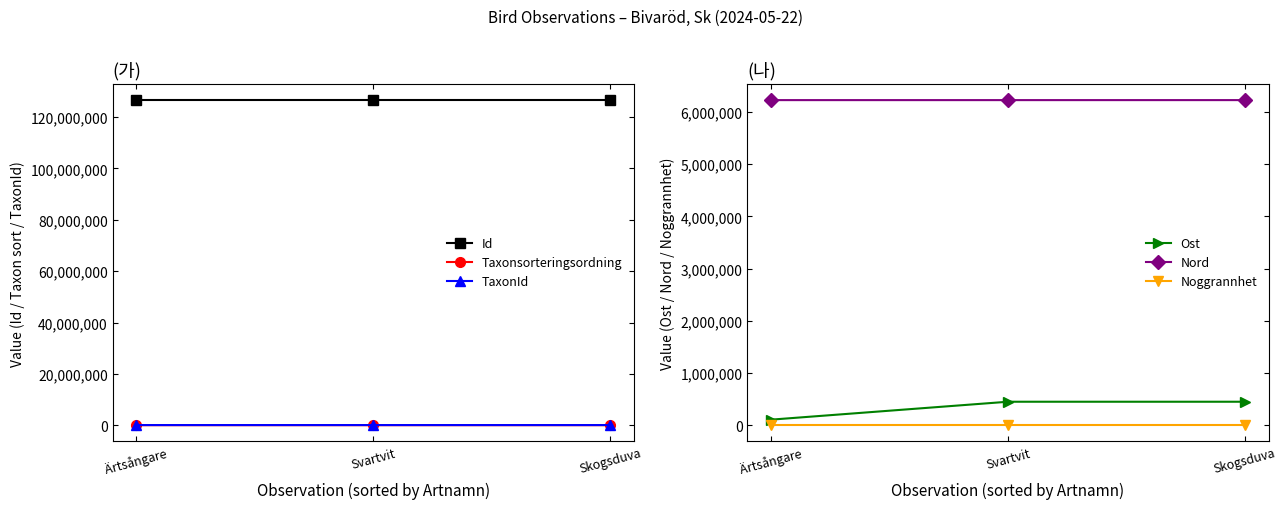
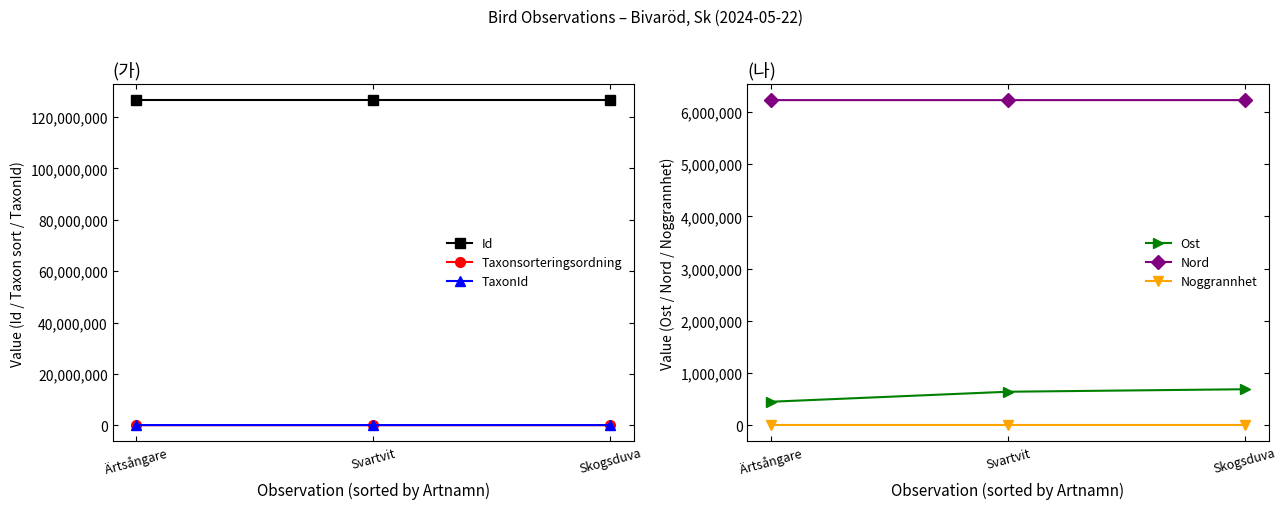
  {
    "(가)": {
      "Id": {
        "Ärtsångare": "127,000,000",
        "Svartvit": "127,000,000",
        "Skogsduva": "127,000,000"
      },
      "TaxonId": {
        "Ärtsångare": "0",
        "Svartvit": "0",
        "Skogsduva": "0"
      }
    },
    "(나)": {
      "Ost": {
-       "Ärtsångare": "100,000",
-       "Svartvit": "400,000",
-       "Skogsduva": "400,000"
+       "Ärtsångare": "400,000",
+       "Svartvit": "600,000",
+       "Skogsduva": "700,000"
      },
      "Nord": {
        "Ärtsångare": "6,200,000",
        "Svartvit": "6,200,000",
        "Skogsduva": "6,200,000"
      },
      "Noggrannhet": {
        "Ärtsångare": "0",
        "Svartvit": "0",
        "Skogsduva": "0"
      }
    }
  }
